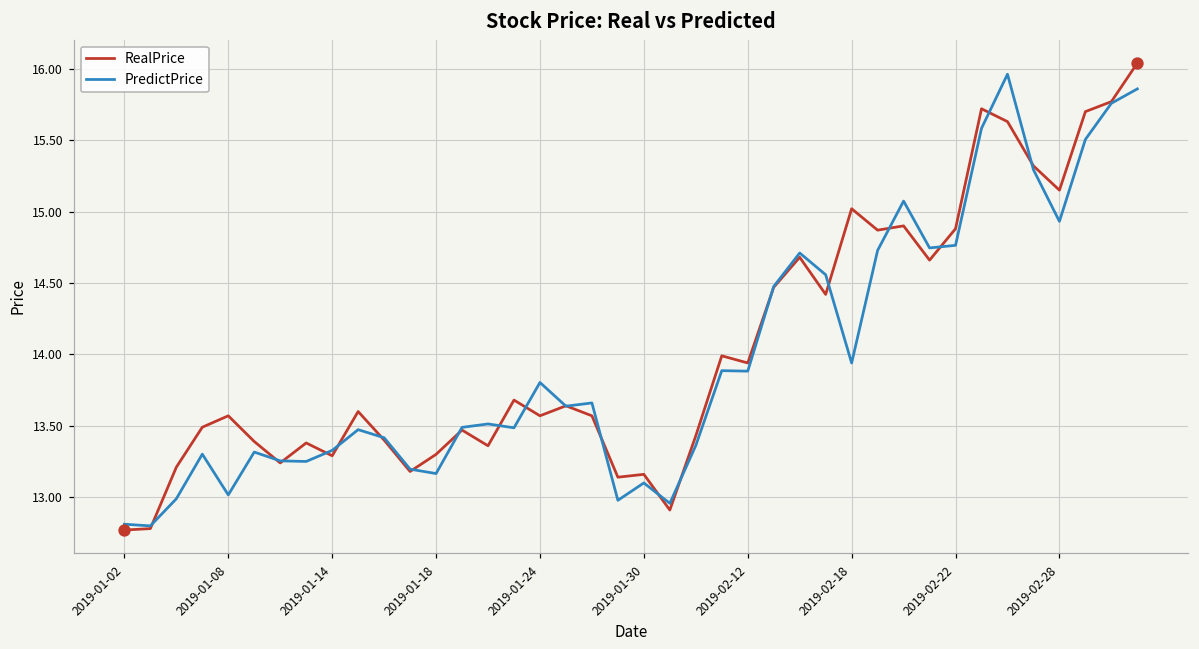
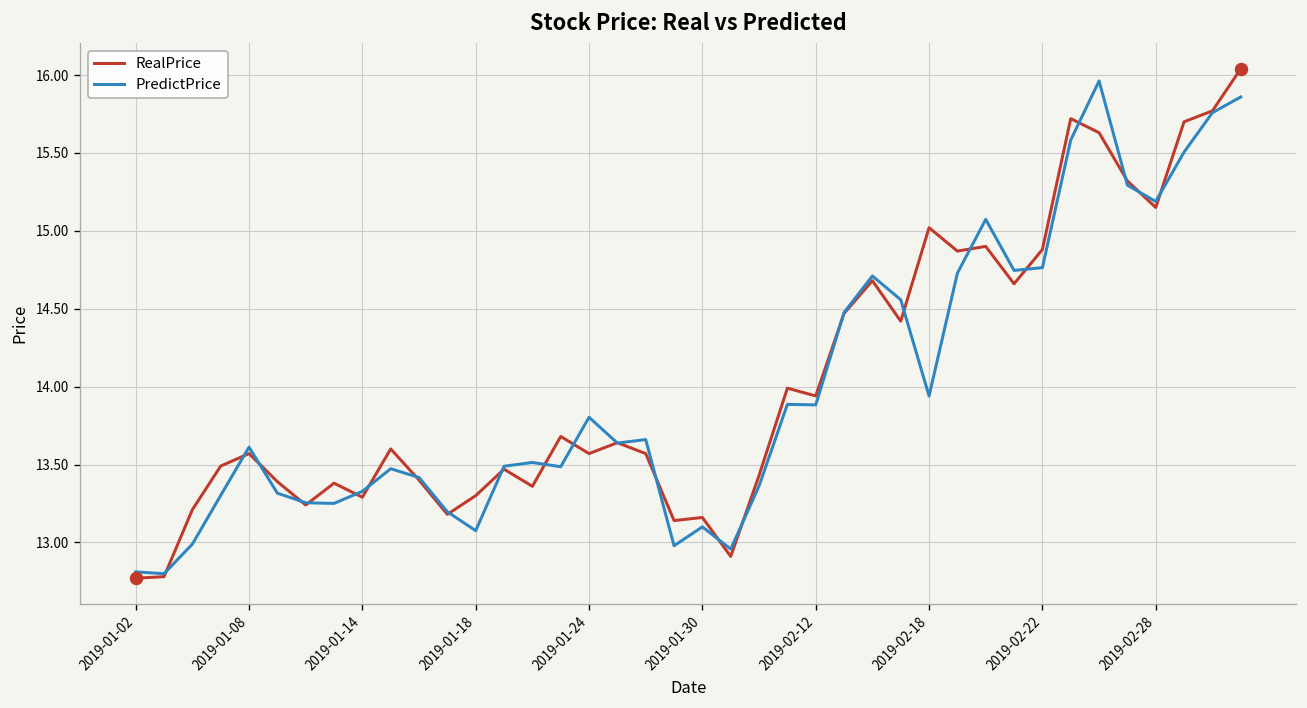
  {
    "PredictPrice": {
      "2019-01-02": 12.81,
-     "2019-01-08": 13.02,
+     "2019-01-08": 13.61,
      "2019-01-14": 13.33,
-     "2019-01-18": 13.17,
+     "2019-01-18": 13.08,
      "2019-01-24": 13.80,
      "2019-01-30": 13.10,
      "2019-02-12": 13.88,
      "2019-02-18": 13.94,
      "2019-02-22": 14.76,
-     "2019-02-28": 14.93
+     "2019-02-28": 15.19
    }
  }
